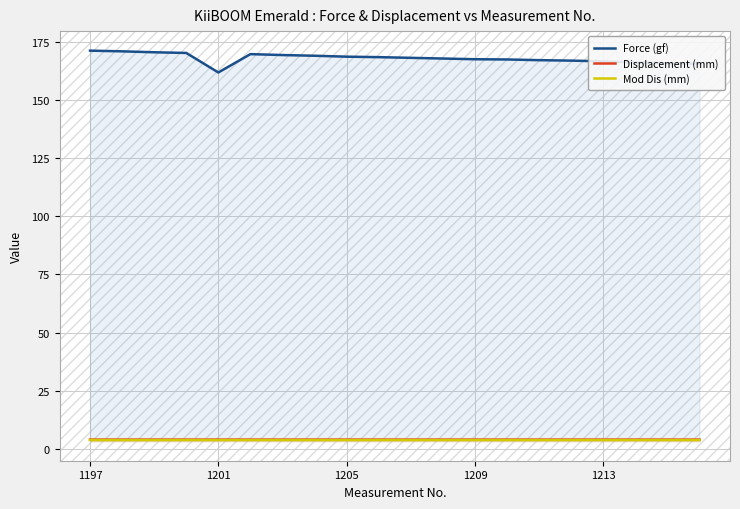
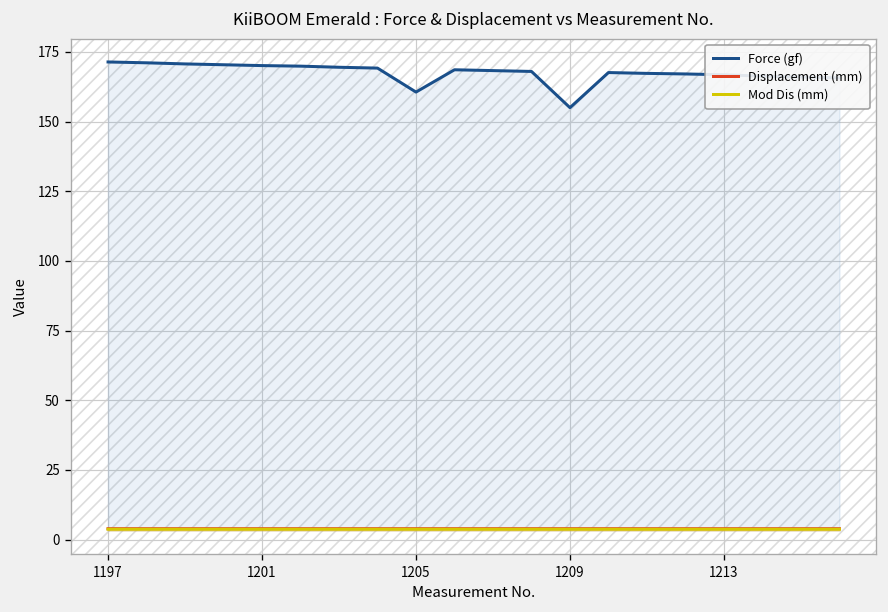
  {
    "Force (gf)": {
      "1197": 171,
-     "1201": 162,
-     "1205": 169,
-     "1209": 168
+     "1201": 170,
+     "1205": 161,
+     "1209": 155
    },
    "Mod Dis (mm)": {
      "1197": 4,
      "1201": 4,
      "1205": 4,
      "1209": 4,
      "1213": 4
    }
  }
